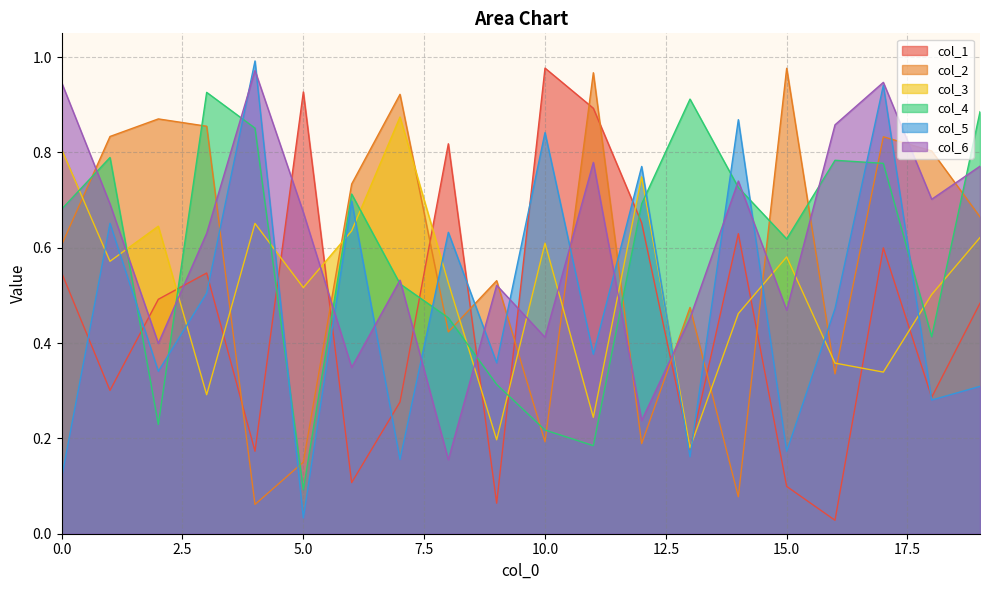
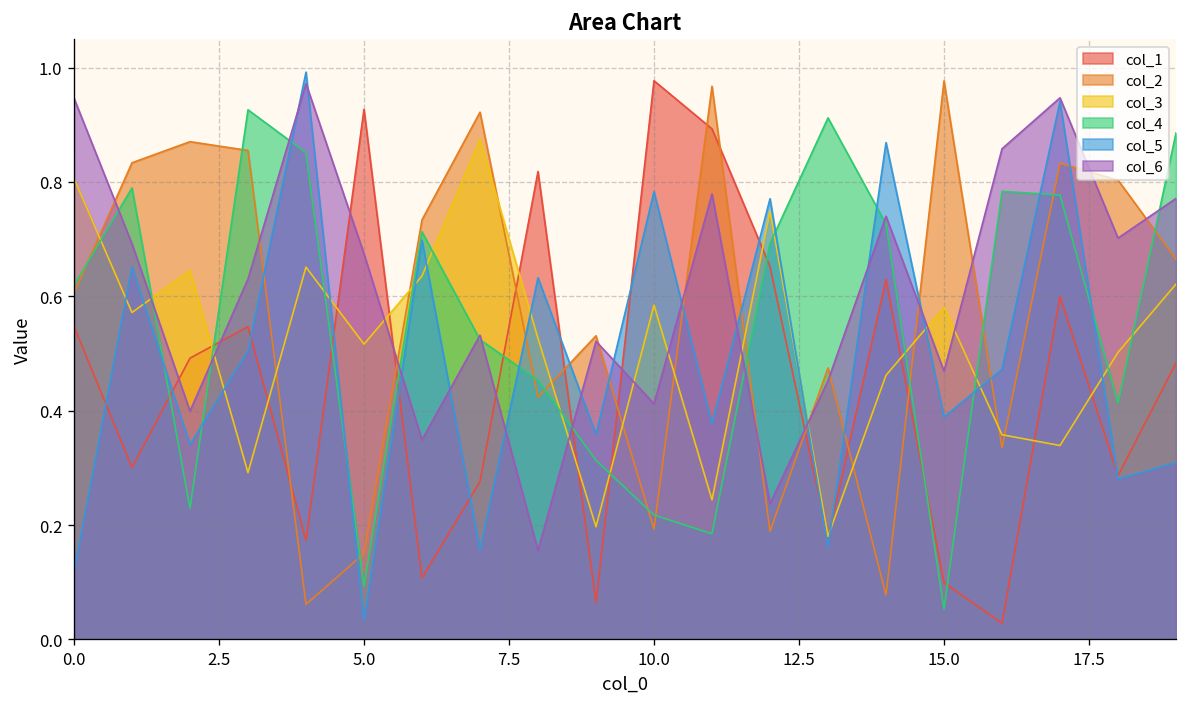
  {
    "col_3": {
      "0.0": 0.81,
      "5.0": 0.52,
-     "10.0": 0.61,
+     "10.0": 0.58,
      "15.0": 0.58
    },
    "col_4": {
-     "0.0": 0.68,
+     "0.0": 0.62,
      "5.0": 0.09,
      "10.0": 0.22,
-     "15.0": 0.62
+     "15.0": 0.05
    },
    "col_5": {
      "0.0": 0.12,
      "5.0": 0.03,
-     "10.0": 0.84,
-     "15.0": 0.17
+     "10.0": 0.78,
+     "15.0": 0.39
    },
    "col_6": {
      "0.0": 0.95,
      "5.0": 0.67,
      "10.0": 0.41,
      "15.0": 0.47
    }
  }
